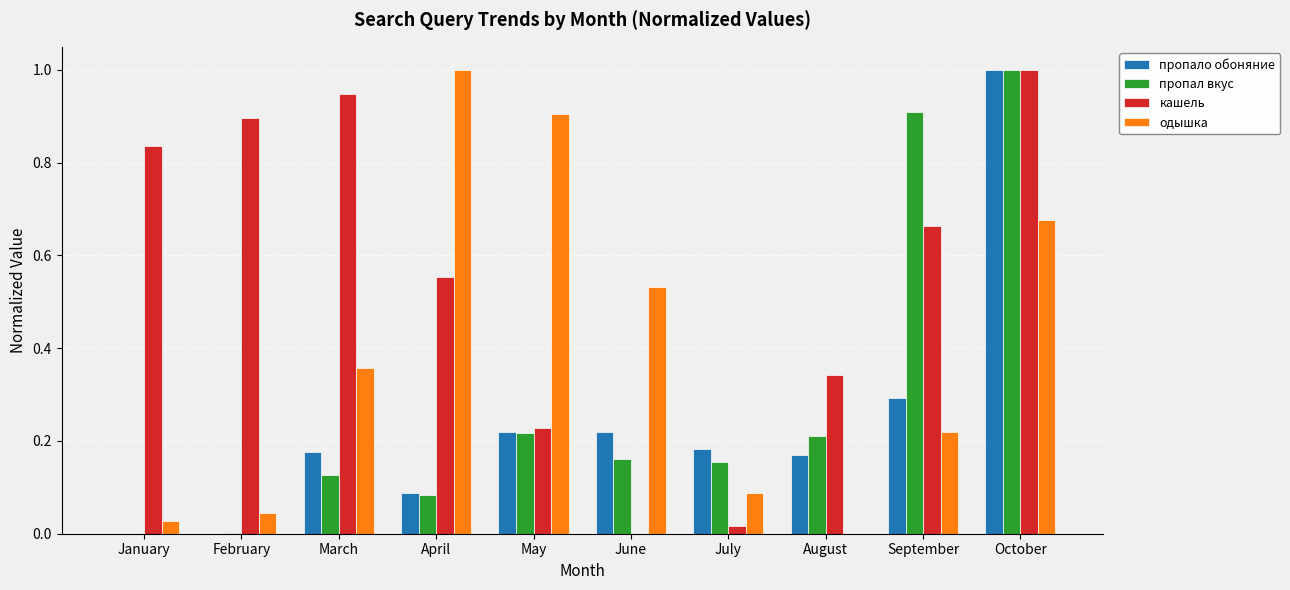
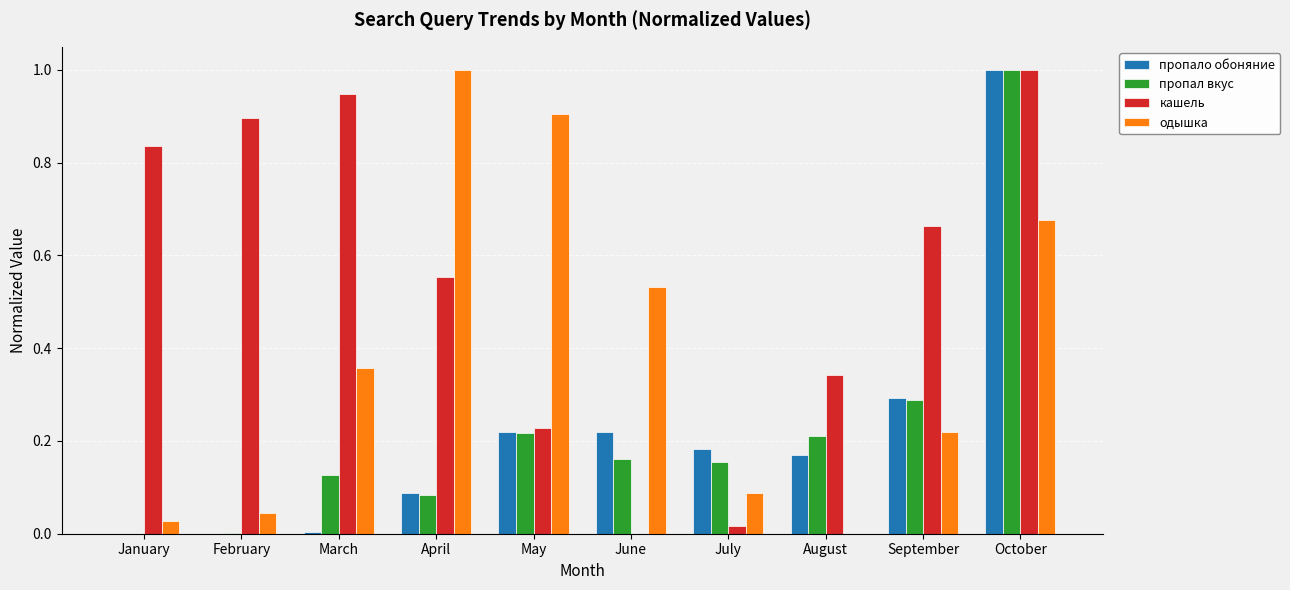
  {
    "пропало обоняние": {
      "January": 0.00,
-     "March": 0.18,
+     "March": 0.00,
      "April": 0.09,
      "May": 0.22,
      "June": 0.22,
      "July": 0.18,
      "August": 0.17,
      "September": 0.29,
      "October": 1.00
    },
    "пропал вкус": {
      "January": 0.00,
      "March": 0.13,
      "April": 0.08,
      "May": 0.22,
      "June": 0.16,
      "July": 0.15,
      "August": 0.21,
-     "September": 0.91,
+     "September": 0.29,
      "October": 1.00
    },
    "кашель": {
      "January": 0.84,
      "February": 0.90,
      "March": 0.95,
      "April": 0.55,
      "May": 0.23,
      "June": 0.00,
      "July": 0.02,
      "August": 0.34,
      "September": 0.66,
      "October": 1.00
    },
    "одышка": {
      "January": 0.03,
      "February": 0.04,
      "March": 0.36,
      "April": 1.00,
      "May": 0.90,
      "June": 0.53,
      "July": 0.09,
      "August": 0.00,
      "September": 0.22,
      "October": 0.68
    }
  }
